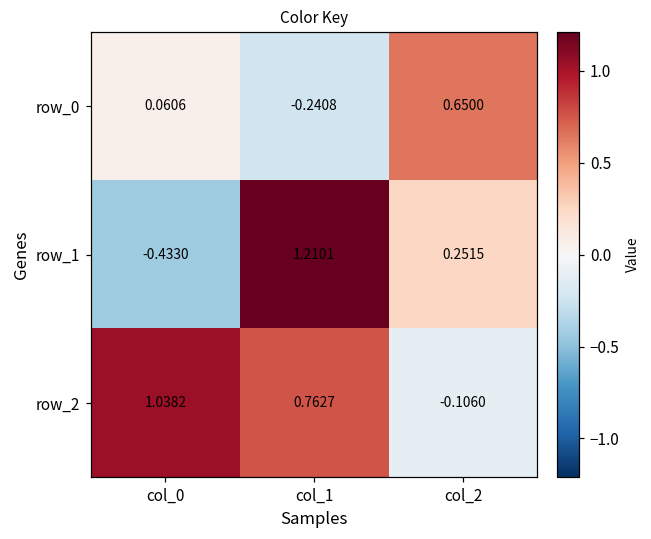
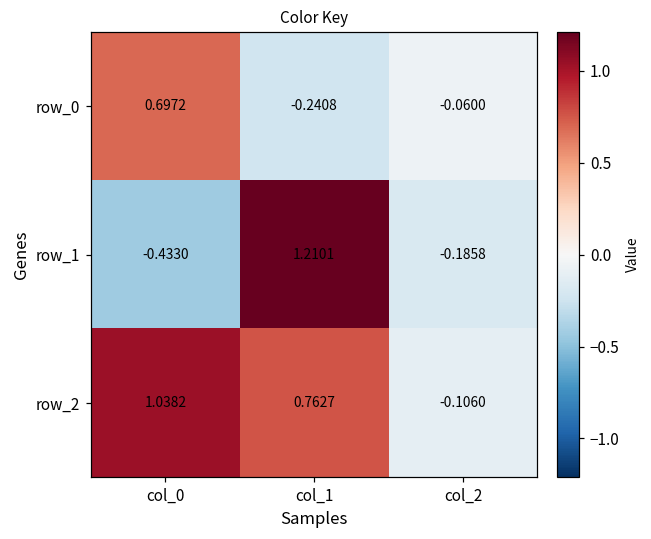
  {
    "row_0": {
-     "col_0": 0.0606,
+     "col_0": 0.6972,
      "col_1": -0.2408,
-     "col_2": 0.6500
+     "col_2": -0.0600
    },
    "row_1": {
      "col_0": -0.4330,
      "col_1": 1.2101,
-     "col_2": 0.2515
+     "col_2": -0.1858
    },
    "row_2": {
      "col_0": 1.0382,
      "col_1": 0.7627,
      "col_2": -0.1060
    }
  }
